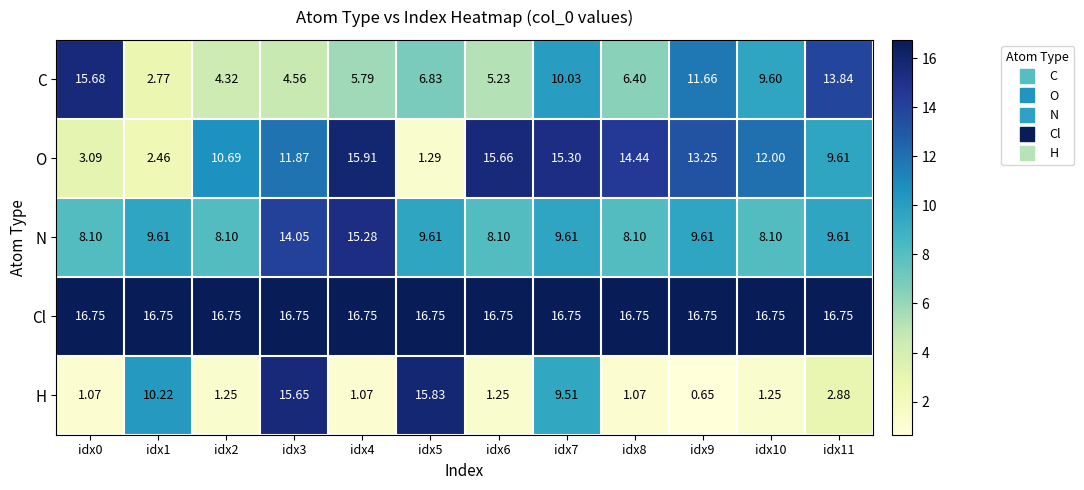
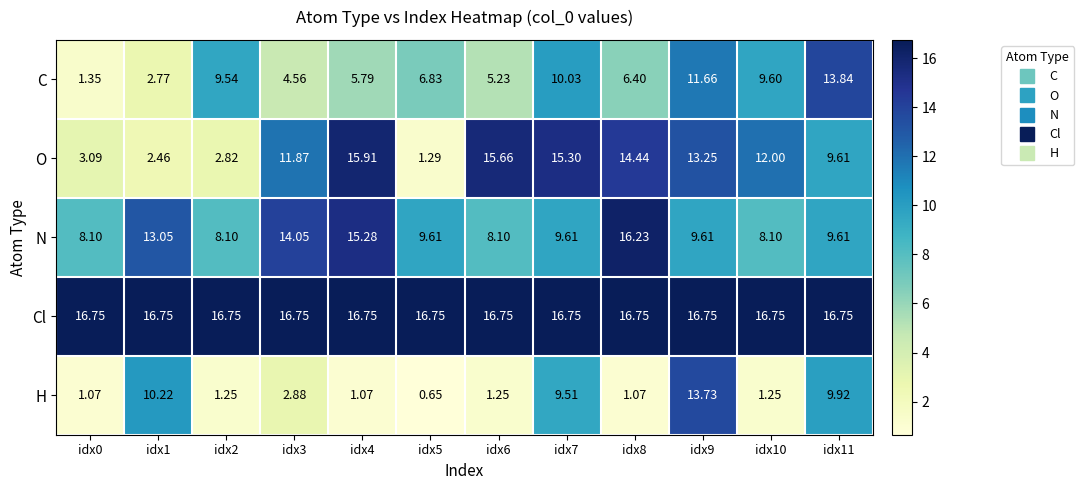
  {
    "C": {
-     "idx0": 15.68,
+     "idx0": 1.35,
      "idx1": 2.77,
-     "idx2": 4.32,
+     "idx2": 9.54,
      "idx3": 4.56,
      "idx4": 5.79,
      "idx5": 6.83,
      "idx6": 5.23,
      "idx7": 10.03,
      "idx8": 6.40,
      "idx9": 11.66,
      "idx10": 9.60,
      "idx11": 13.84
    },
    "O": {
      "idx0": 3.09,
      "idx1": 2.46,
-     "idx2": 10.69,
+     "idx2": 2.82,
      "idx3": 11.87,
      "idx4": 15.91,
      "idx5": 1.29,
      "idx6": 15.66,
      "idx7": 15.30,
      "idx8": 14.44,
      "idx9": 13.25,
      "idx10": 12.00,
      "idx11": 9.61
    },
    "N": {
      "idx0": 8.10,
-     "idx1": 9.61,
+     "idx1": 13.05,
      "idx2": 8.10,
      "idx3": 14.05,
      "idx4": 15.28,
      "idx5": 9.61,
      "idx6": 8.10,
      "idx7": 9.61,
-     "idx8": 8.10,
+     "idx8": 16.23,
      "idx9": 9.61,
      "idx10": 8.10,
      "idx11": 9.61
    },
    "Cl": {
      "idx0": 16.75,
      "idx1": 16.75,
      "idx2": 16.75,
      "idx3": 16.75,
      "idx4": 16.75,
      "idx5": 16.75,
      "idx6": 16.75,
      "idx7": 16.75,
      "idx8": 16.75,
      "idx9": 16.75,
      "idx10": 16.75,
      "idx11": 16.75
    },
    "H": {
      "idx0": 1.07,
      "idx1": 10.22,
      "idx2": 1.25,
-     "idx3": 15.65,
+     "idx3": 2.88,
      "idx4": 1.07,
-     "idx5": 15.83,
+     "idx5": 0.65,
      "idx6": 1.25,
      "idx7": 9.51,
      "idx8": 1.07,
-     "idx9": 0.65,
+     "idx9": 13.73,
      "idx10": 1.25,
-     "idx11": 2.88
+     "idx11": 9.92
    }
  }
